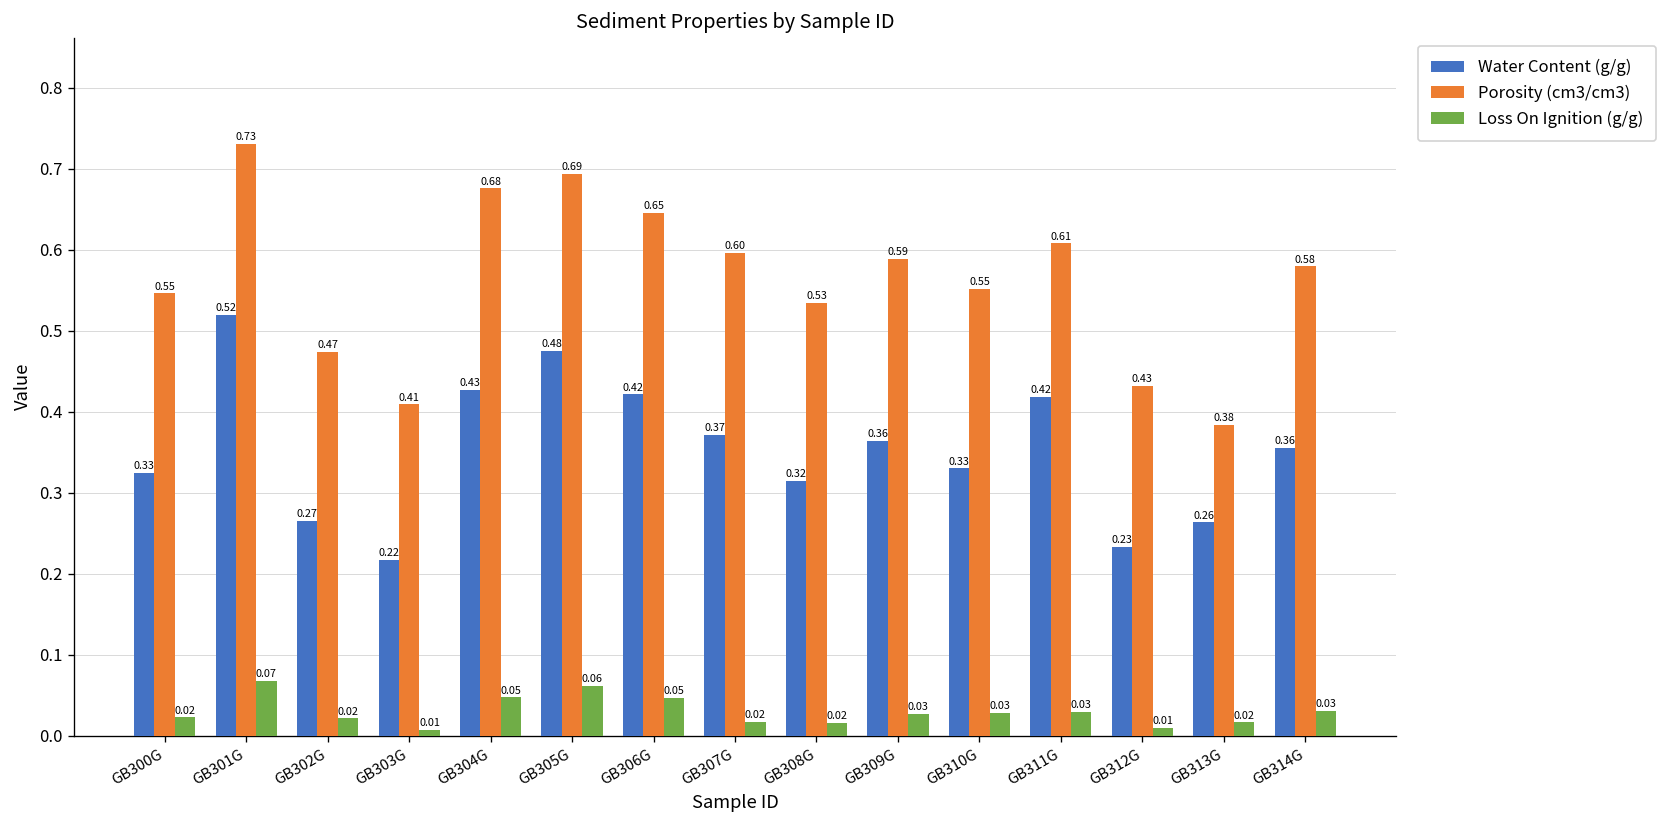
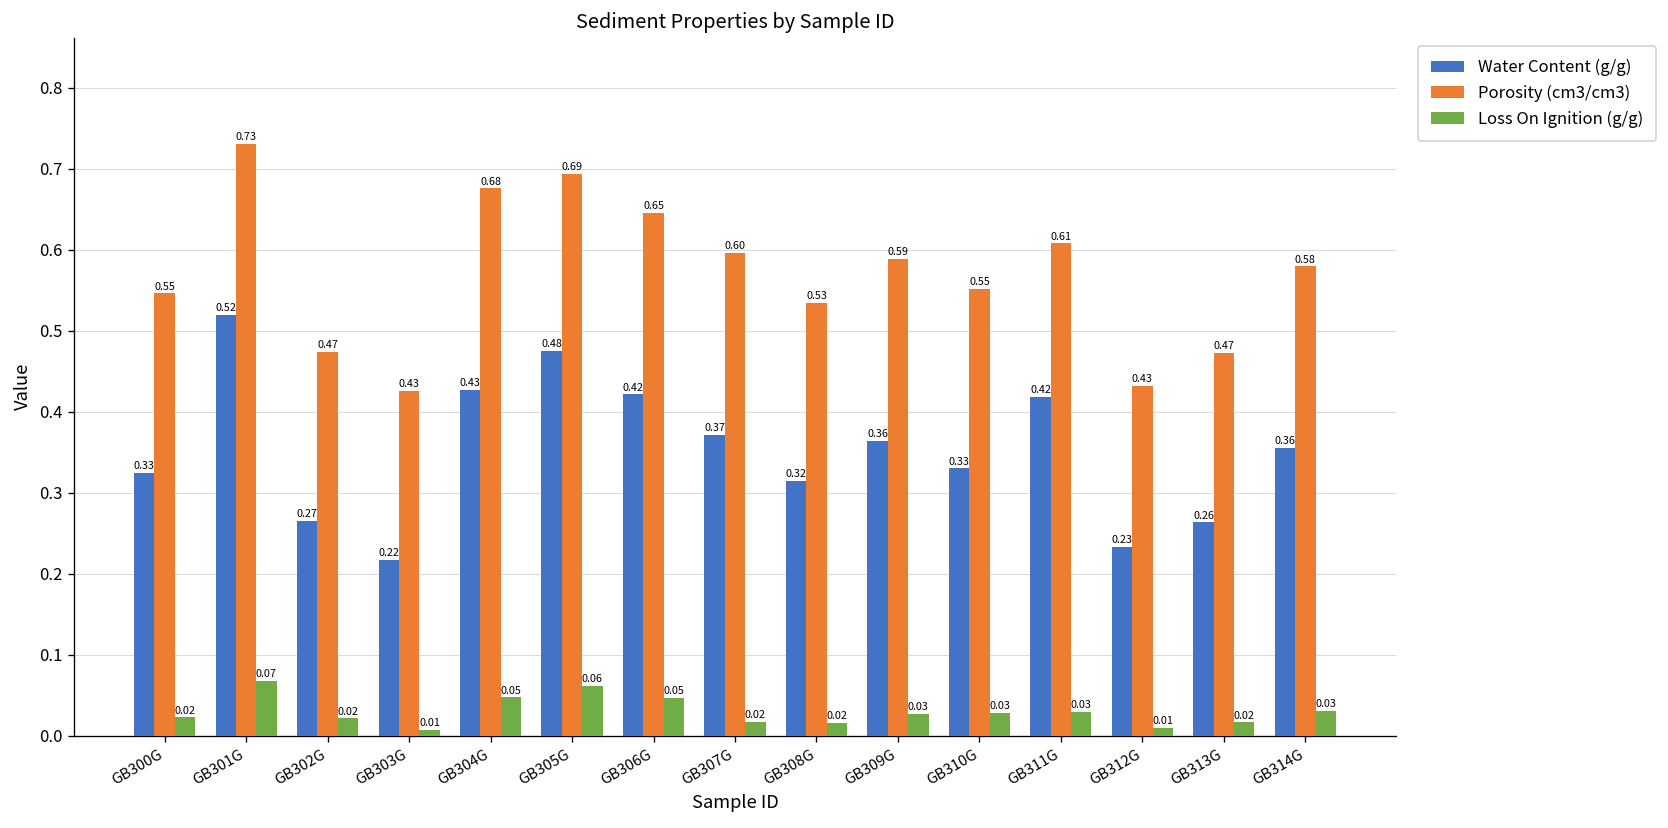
  {
    "Water Content (g/g)": {
      "GB300G": 0.33,
      "GB301G": 0.52,
      "GB302G": 0.27,
      "GB303G": 0.22,
      "GB304G": 0.43,
      "GB305G": 0.48,
      "GB306G": 0.42,
      "GB307G": 0.37,
      "GB308G": 0.32,
      "GB309G": 0.36,
      "GB310G": 0.33,
      "GB311G": 0.42,
      "GB312G": 0.23,
      "GB313G": 0.26,
      "GB314G": 0.36
    },
    "Porosity (cm3/cm3)": {
      "GB300G": 0.55,
      "GB301G": 0.73,
      "GB302G": 0.47,
-     "GB303G": 0.41,
+     "GB303G": 0.43,
      "GB304G": 0.68,
      "GB305G": 0.69,
      "GB306G": 0.65,
      "GB307G": 0.60,
      "GB308G": 0.53,
      "GB309G": 0.59,
      "GB310G": 0.55,
      "GB311G": 0.61,
      "GB312G": 0.43,
-     "GB313G": 0.38,
+     "GB313G": 0.47,
      "GB314G": 0.58
    },
    "Loss On Ignition (g/g)": {
      "GB300G": 0.02,
      "GB301G": 0.07,
      "GB302G": 0.02,
      "GB303G": 0.01,
      "GB304G": 0.05,
      "GB305G": 0.06,
      "GB306G": 0.05,
      "GB307G": 0.02,
      "GB308G": 0.02,
      "GB309G": 0.03,
      "GB310G": 0.03,
      "GB311G": 0.03,
      "GB312G": 0.01,
      "GB313G": 0.02,
      "GB314G": 0.03
    }
  }
